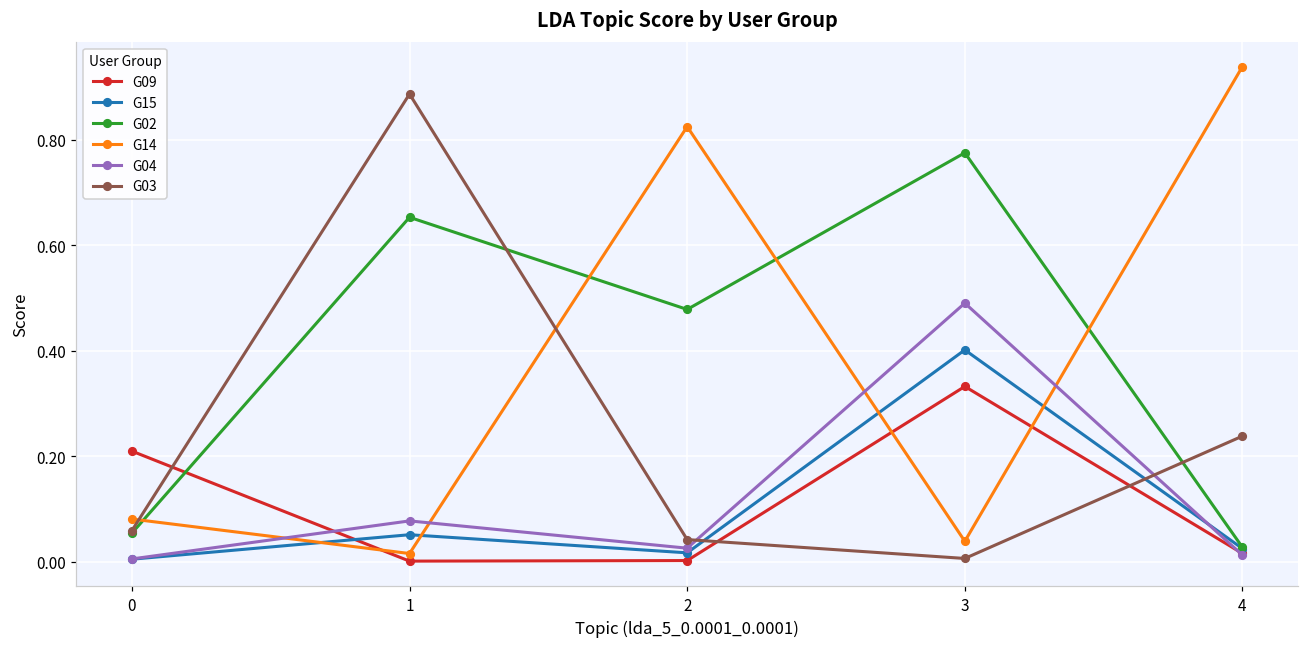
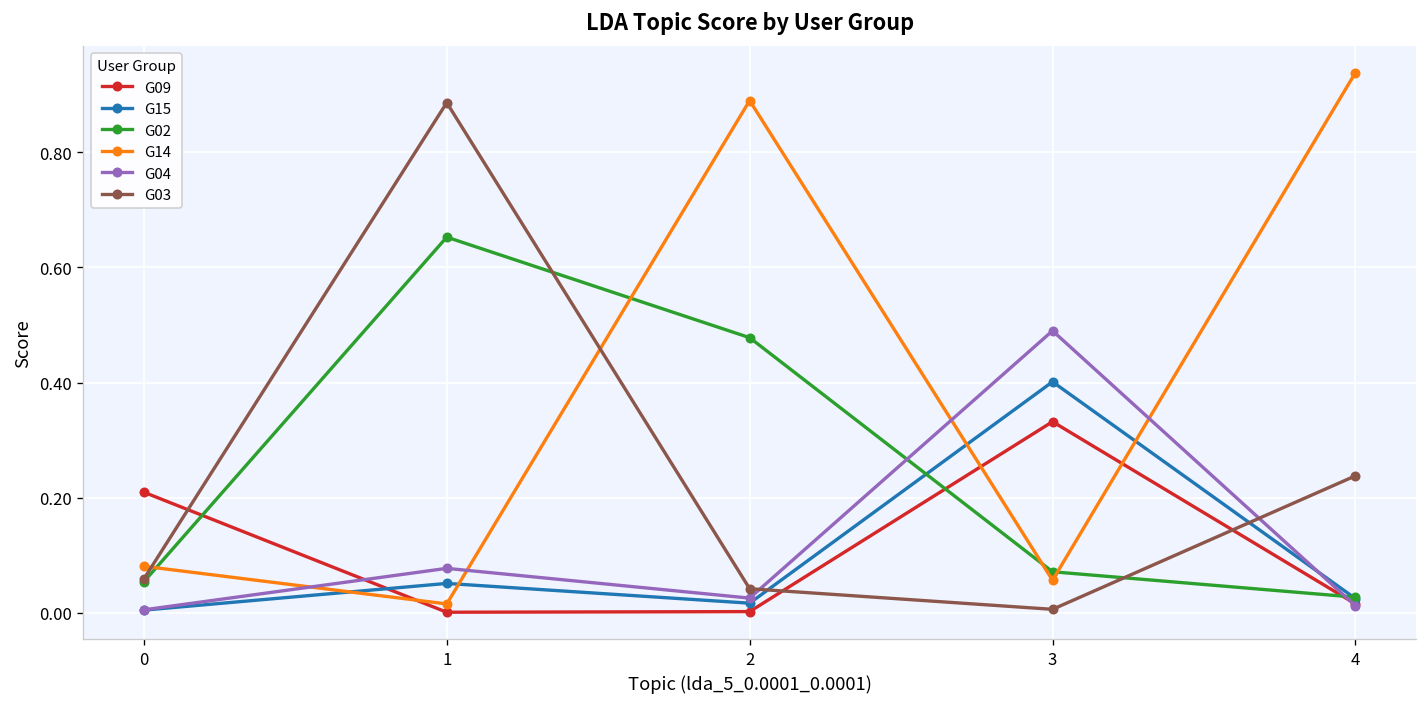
  {
    "G09": {
      "0": 0.21,
      "1": 0.00,
      "2": 0.00,
      "3": 0.33
    },
    "G15": {
      "1": 0.05,
      "2": 0.02,
      "3": 0.40
    },
    "G02": {
      "1": 0.65,
      "2": 0.48,
-     "3": 0.78
+     "3": 0.07
    },
    "G14": {
      "0": 0.08,
      "1": 0.02,
-     "2": 0.82,
-     "3": 0.04,
+     "2": 0.89,
+     "3": 0.06,
      "4": 0.94
    },
    "G04": {
      "1": 0.08,
      "2": 0.03,
      "3": 0.49
    },
    "G03": {
      "1": 0.89,
      "2": 0.04,
      "3": 0.01,
      "4": 0.24
    }
  }
